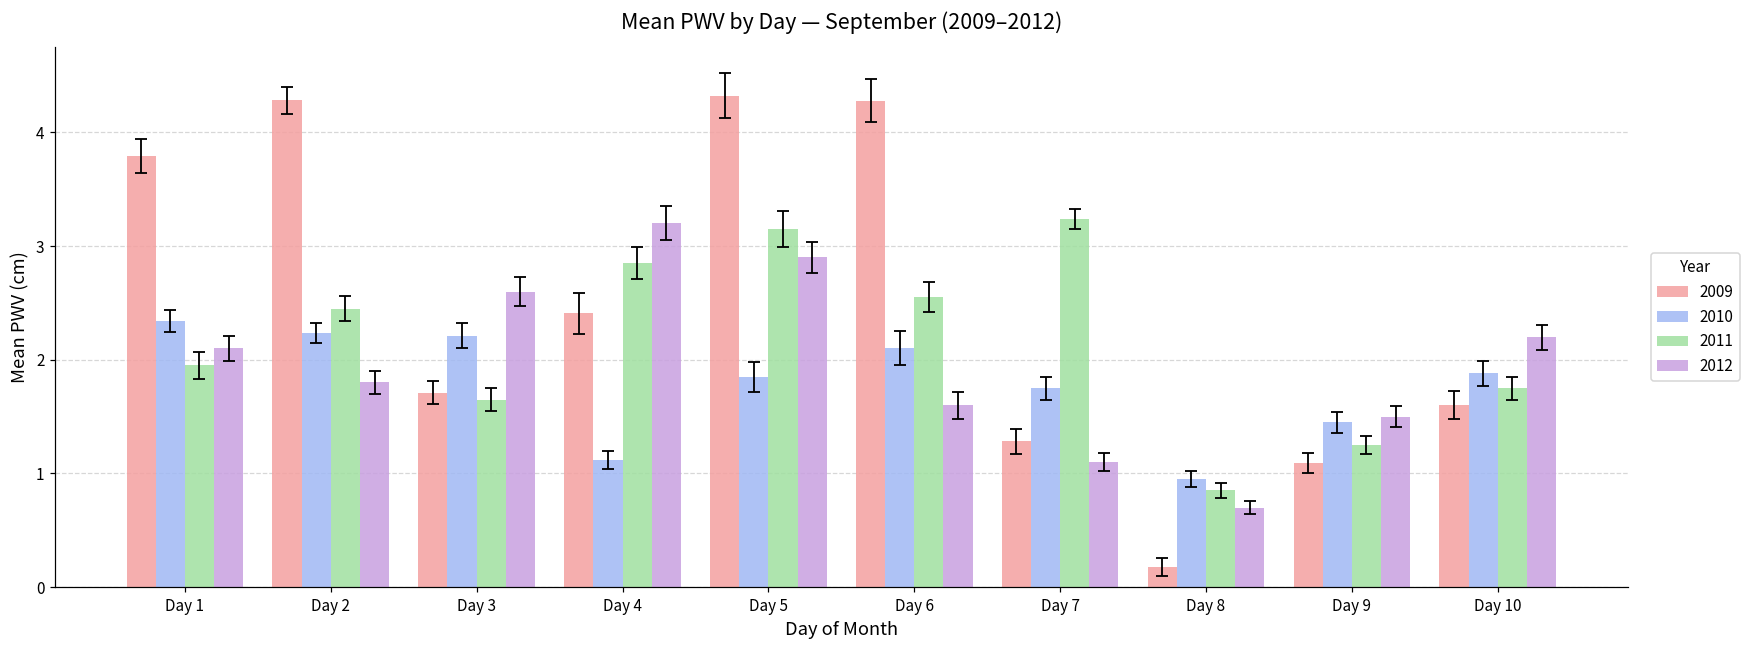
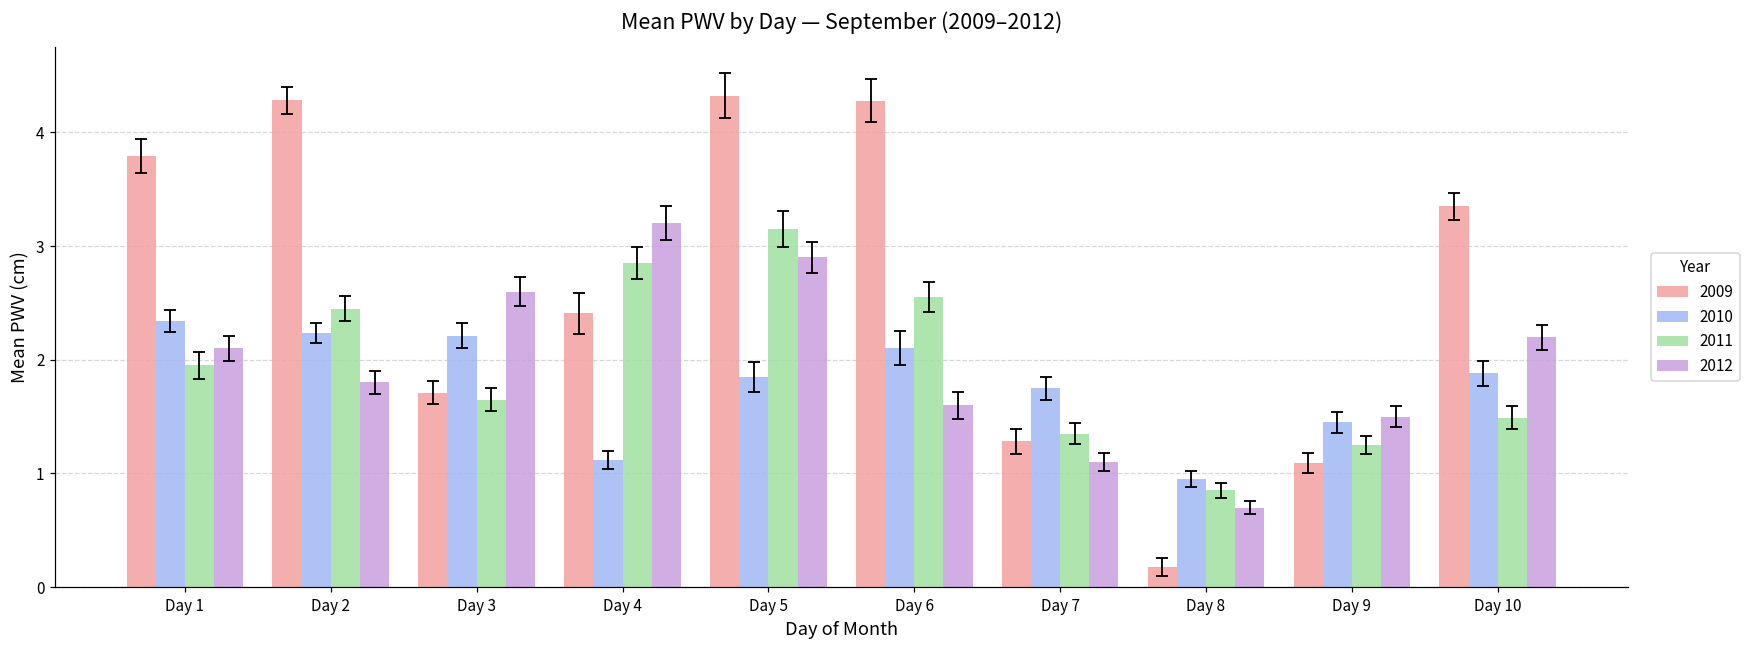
  {
    "2009": {
      "Day 1": 3.80,
      "Day 2": 4.28,
      "Day 3": 1.71,
      "Day 4": 2.41,
      "Day 5": 4.32,
      "Day 6": 4.28,
      "Day 7": 1.28,
      "Day 8": 0.18,
      "Day 9": 1.09,
-     "Day 10": 1.60
+     "Day 10": 3.35
    },
    "2011": {
      "Day 1": 1.95,
      "Day 2": 2.45,
      "Day 3": 1.65,
      "Day 4": 2.85,
      "Day 5": 3.15,
      "Day 6": 2.55,
-     "Day 7": 3.24,
+     "Day 7": 1.35,
      "Day 8": 0.85,
      "Day 9": 1.25,
-     "Day 10": 1.75
+     "Day 10": 1.49
    }
  }
